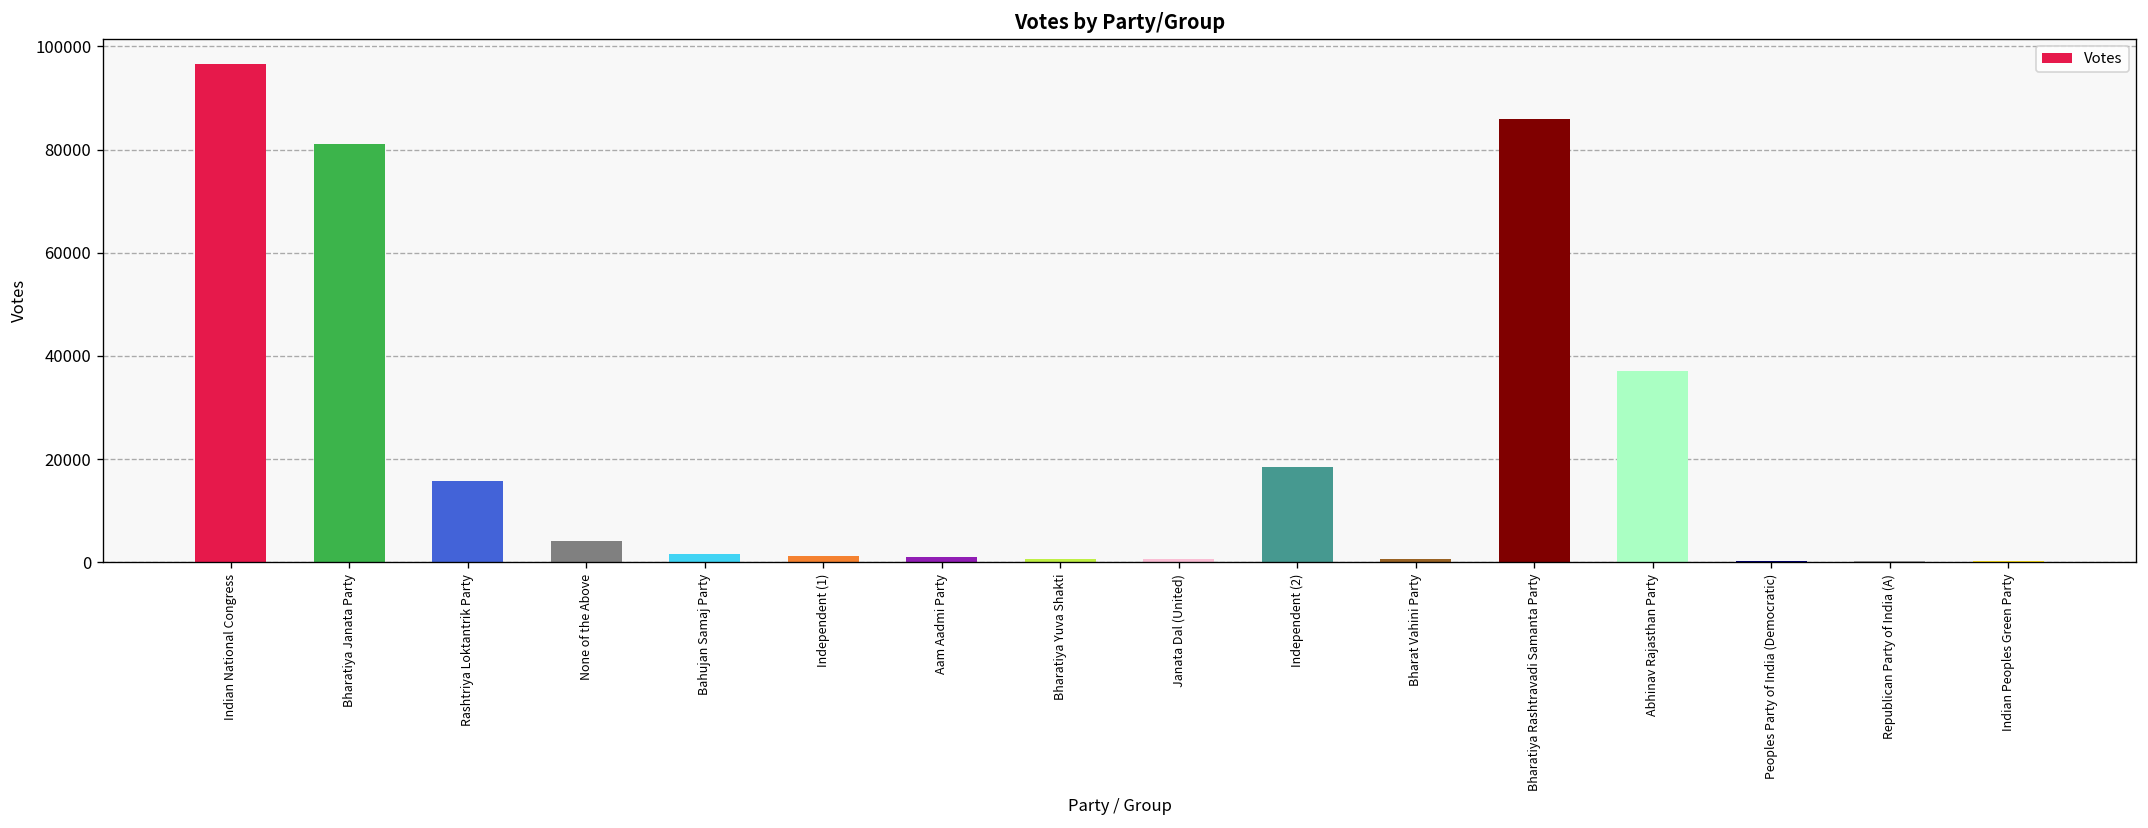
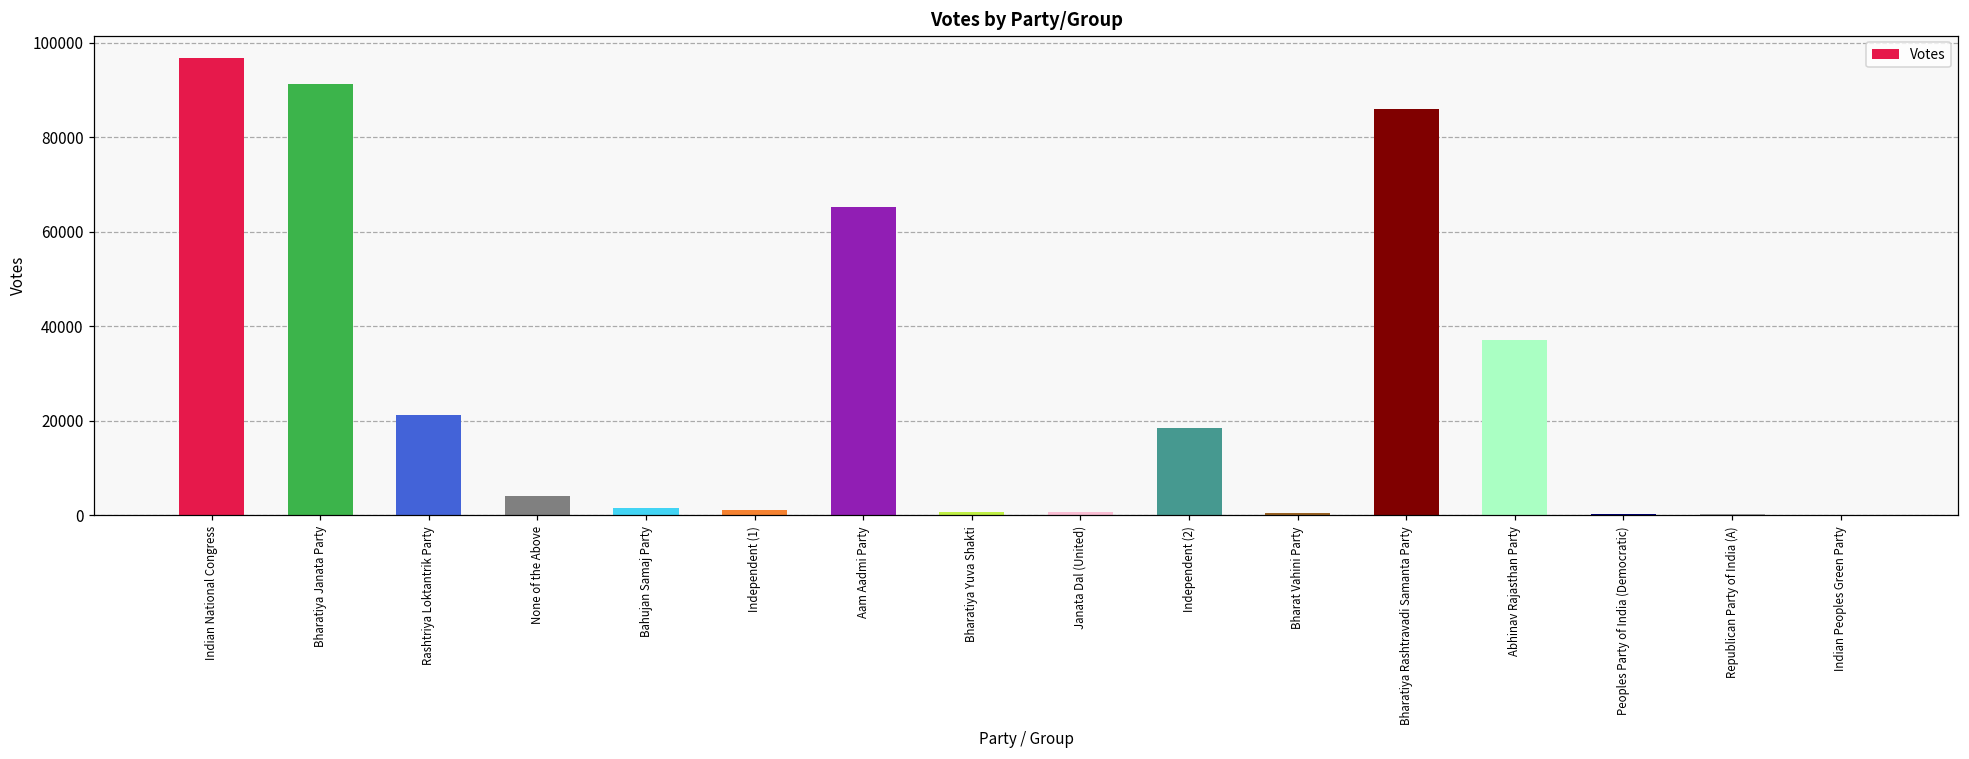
  {
    "Indian National Congress": 97000,
-   "Bharatiya Janata Party": 81000,
-   "Rashtriya Loktantrik Party": 16000,
+   "Bharatiya Janata Party": 91000,
+   "Rashtriya Loktantrik Party": 21000,
    "None of the Above": 4000,
    "Bahujan Samaj Party": 2000,
    "Independent (1)": 1000,
-   "Aam Aadmi Party": 1000,
+   "Aam Aadmi Party": 65000,
    "Bharatiya Yuva Shakti": 1000,
    "Janata Dal (United)": 1000,
    "Independent (2)": 18000,
    "Bharatiya Rashtravadi Samanta Party": 86000,
    "Abhinav Rajasthan Party": 37000
  }
